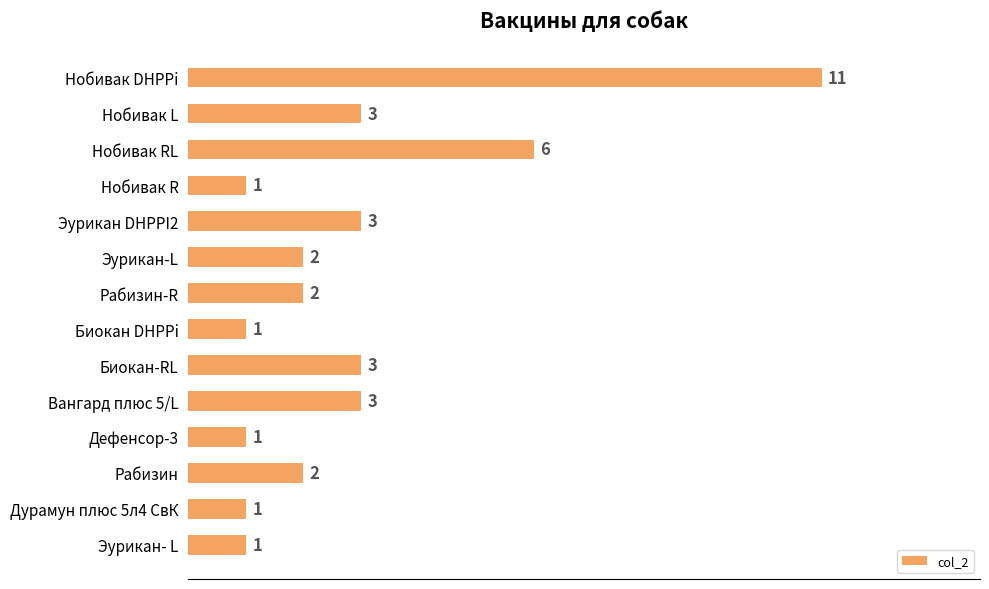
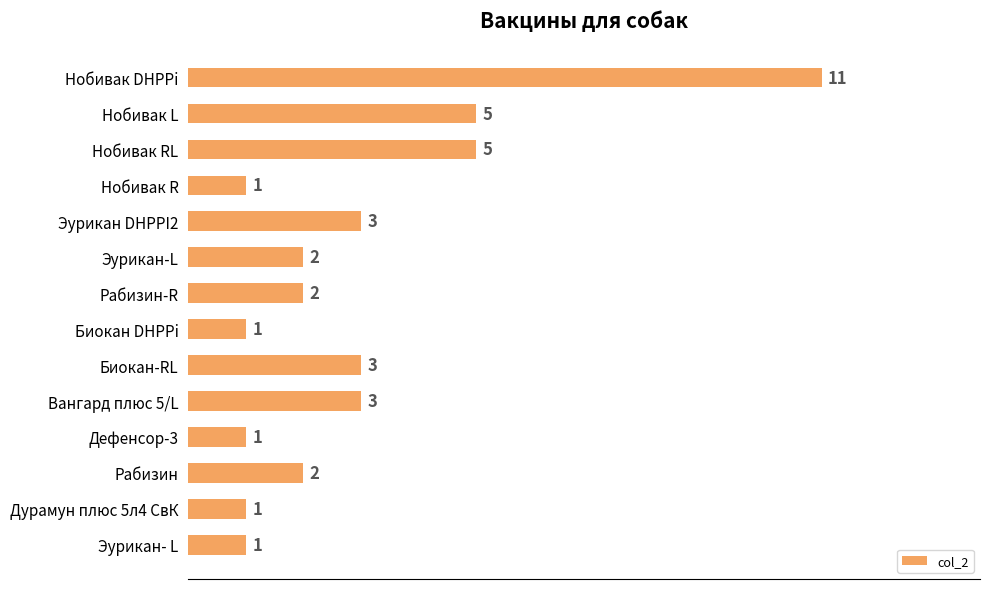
  {
    "Нобивак DHPPi": 11,
-   "Нобивак L": 3,
-   "Нобивак RL": 6,
+   "Нобивак L": 5,
+   "Нобивак RL": 5,
    "Нобивак R": 1,
    "Эурикан DHPPI2": 3,
    "Эурикан-L": 2,
    "Рабизин-R": 2,
    "Биокан DHPPi": 1,
    "Биокан-RL": 3,
    "Вангард плюс 5/L": 3,
    "Дефенсор-3": 1,
    "Рабизин": 2,
    "Дурамун плюс 5л4 СвК": 1,
    "Эурикан- L": 1
  }
